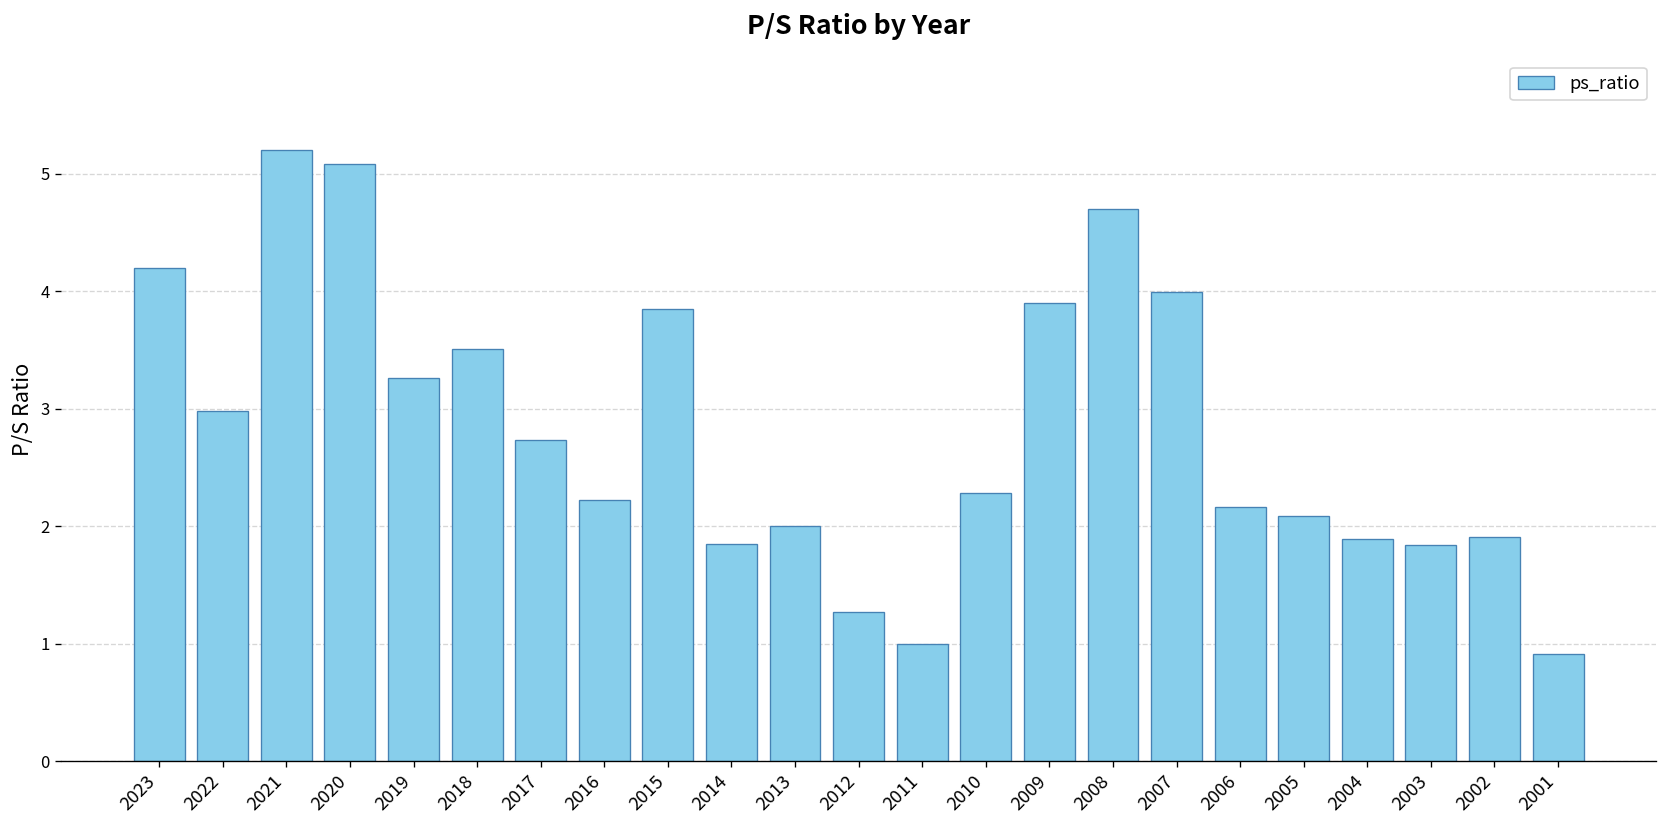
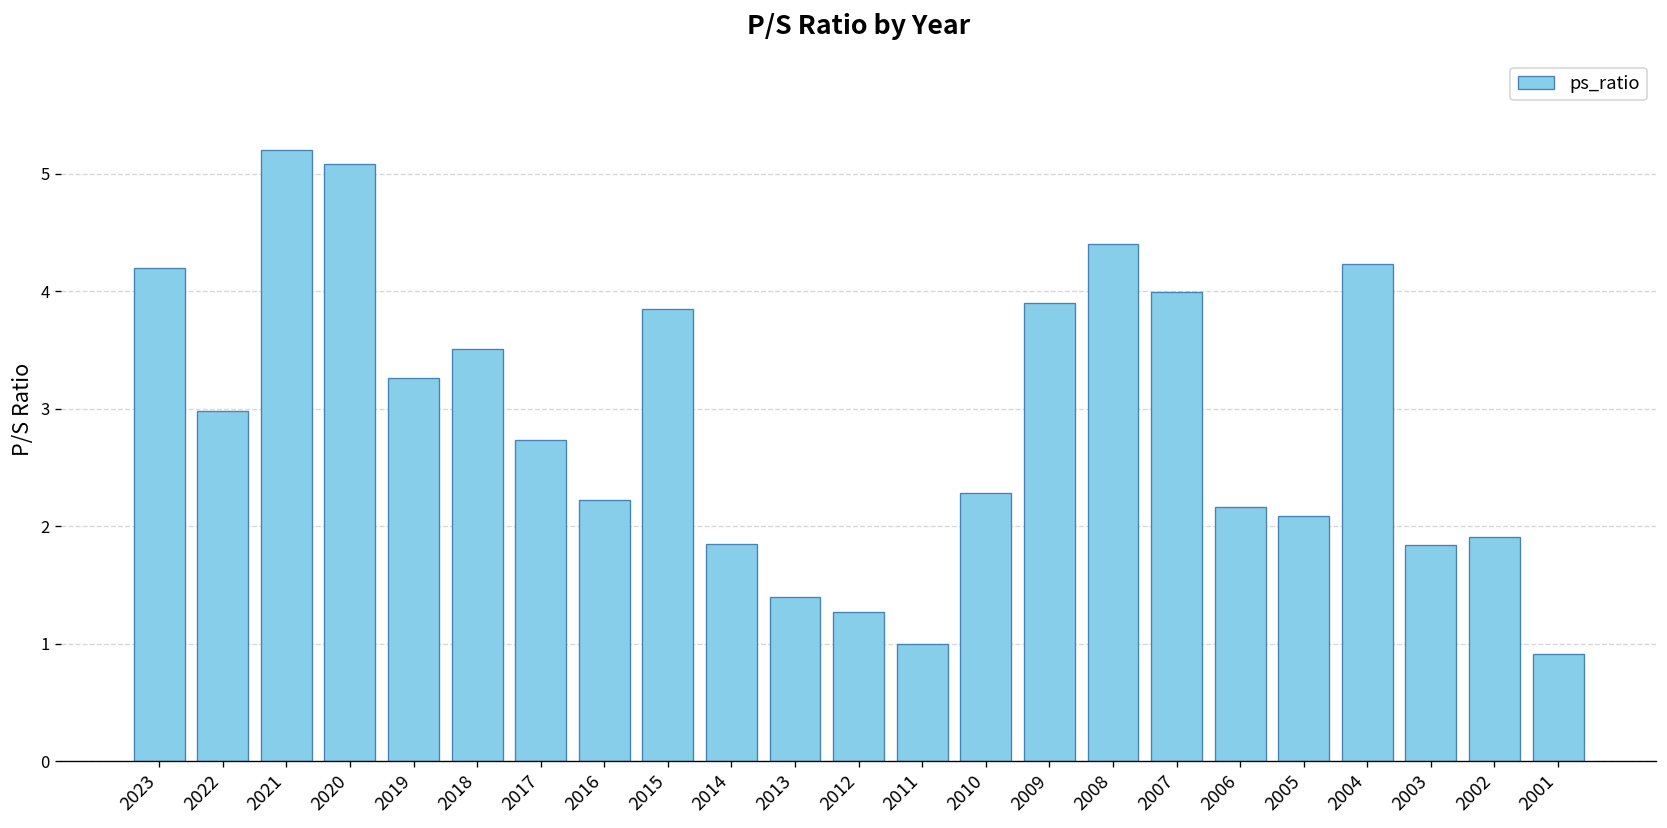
  {
    "2023": 4.2,
    "2022": 3.0,
    "2021": 5.2,
    "2020": 5.1,
    "2019": 3.3,
    "2018": 3.5,
    "2017": 2.7,
    "2016": 2.2,
    "2015": 3.9,
    "2014": 1.9,
-   "2013": 2.0,
+   "2013": 1.4,
    "2012": 1.3,
    "2011": 1.0,
    "2010": 2.3,
    "2009": 3.9,
-   "2008": 4.7,
+   "2008": 4.4,
    "2007": 4.0,
    "2006": 2.2,
    "2005": 2.1,
-   "2004": 1.9,
+   "2004": 4.2,
    "2003": 1.8,
    "2002": 1.9,
    "2001": 0.9
  }
